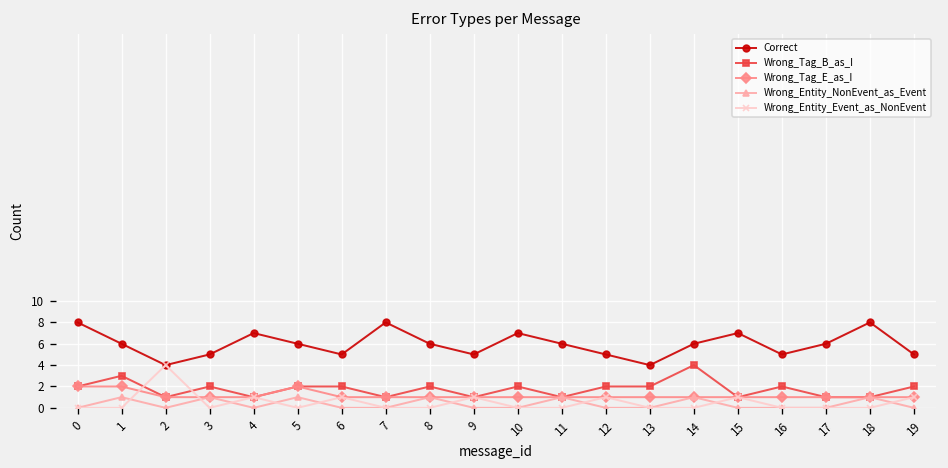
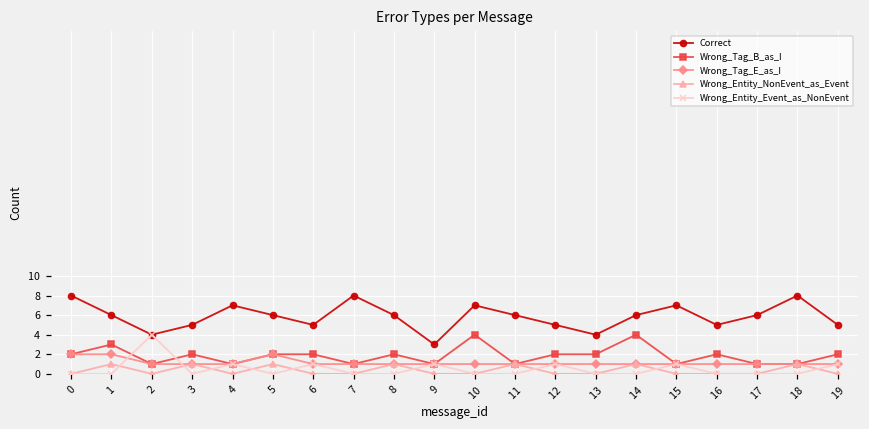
  {
    "Correct": {
      "0": 8,
      "1": 6,
      "3": 5,
      "4": 7,
      "5": 6,
      "6": 5,
      "7": 8,
      "8": 6,
-     "9": 5,
+     "9": 3,
      "10": 7,
      "11": 6,
      "12": 5,
      "13": 4,
      "14": 6,
      "15": 7,
      "16": 5,
      "17": 6,
      "18": 8,
      "19": 5
    },
    "Wrong_Tag_B_as_I": {
      "1": 3,
      "3": 2,
      "6": 2,
      "8": 2,
-     "10": 2,
+     "10": 4,
      "12": 2,
      "13": 2,
      "14": 4,
      "16": 2,
      "19": 2
    }
  }
